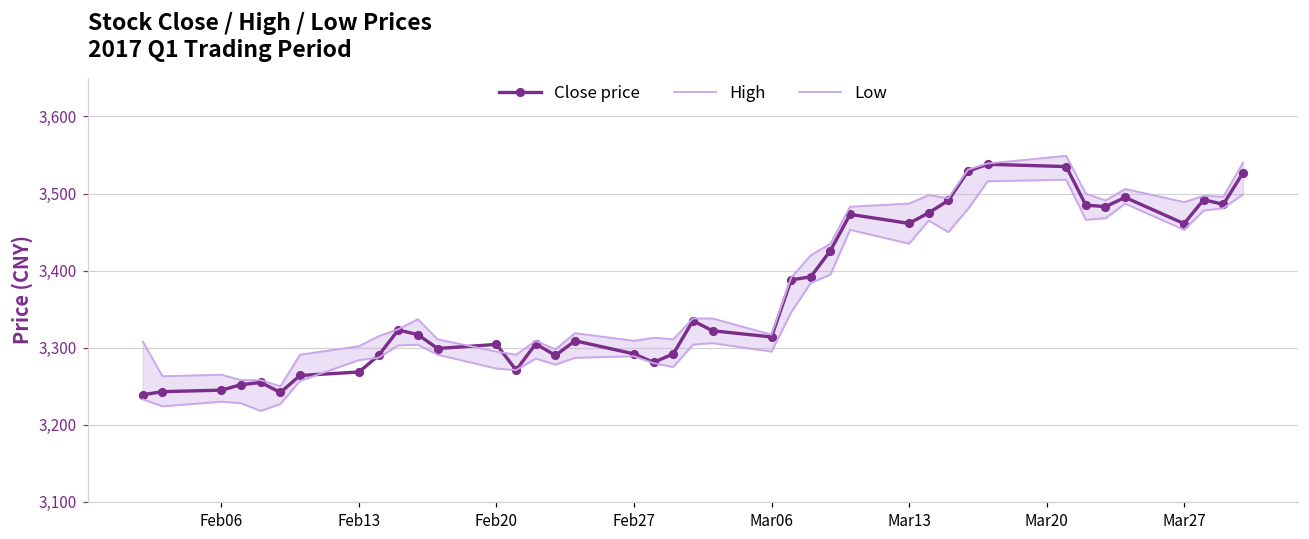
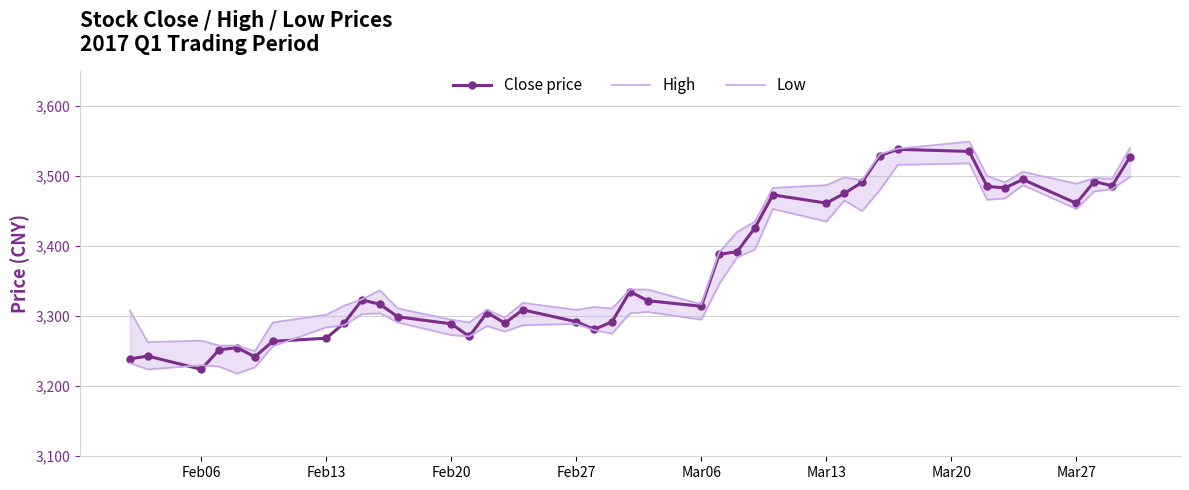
  {
    "Close price": {
-     "Feb06": "3,250",
+     "Feb06": "3,220",
      "Feb13": "3,270",
-     "Feb20": "3,300",
+     "Feb20": "3,290",
      "Mar13": "3,460",
      "Mar27": "3,460"
    }
  }
